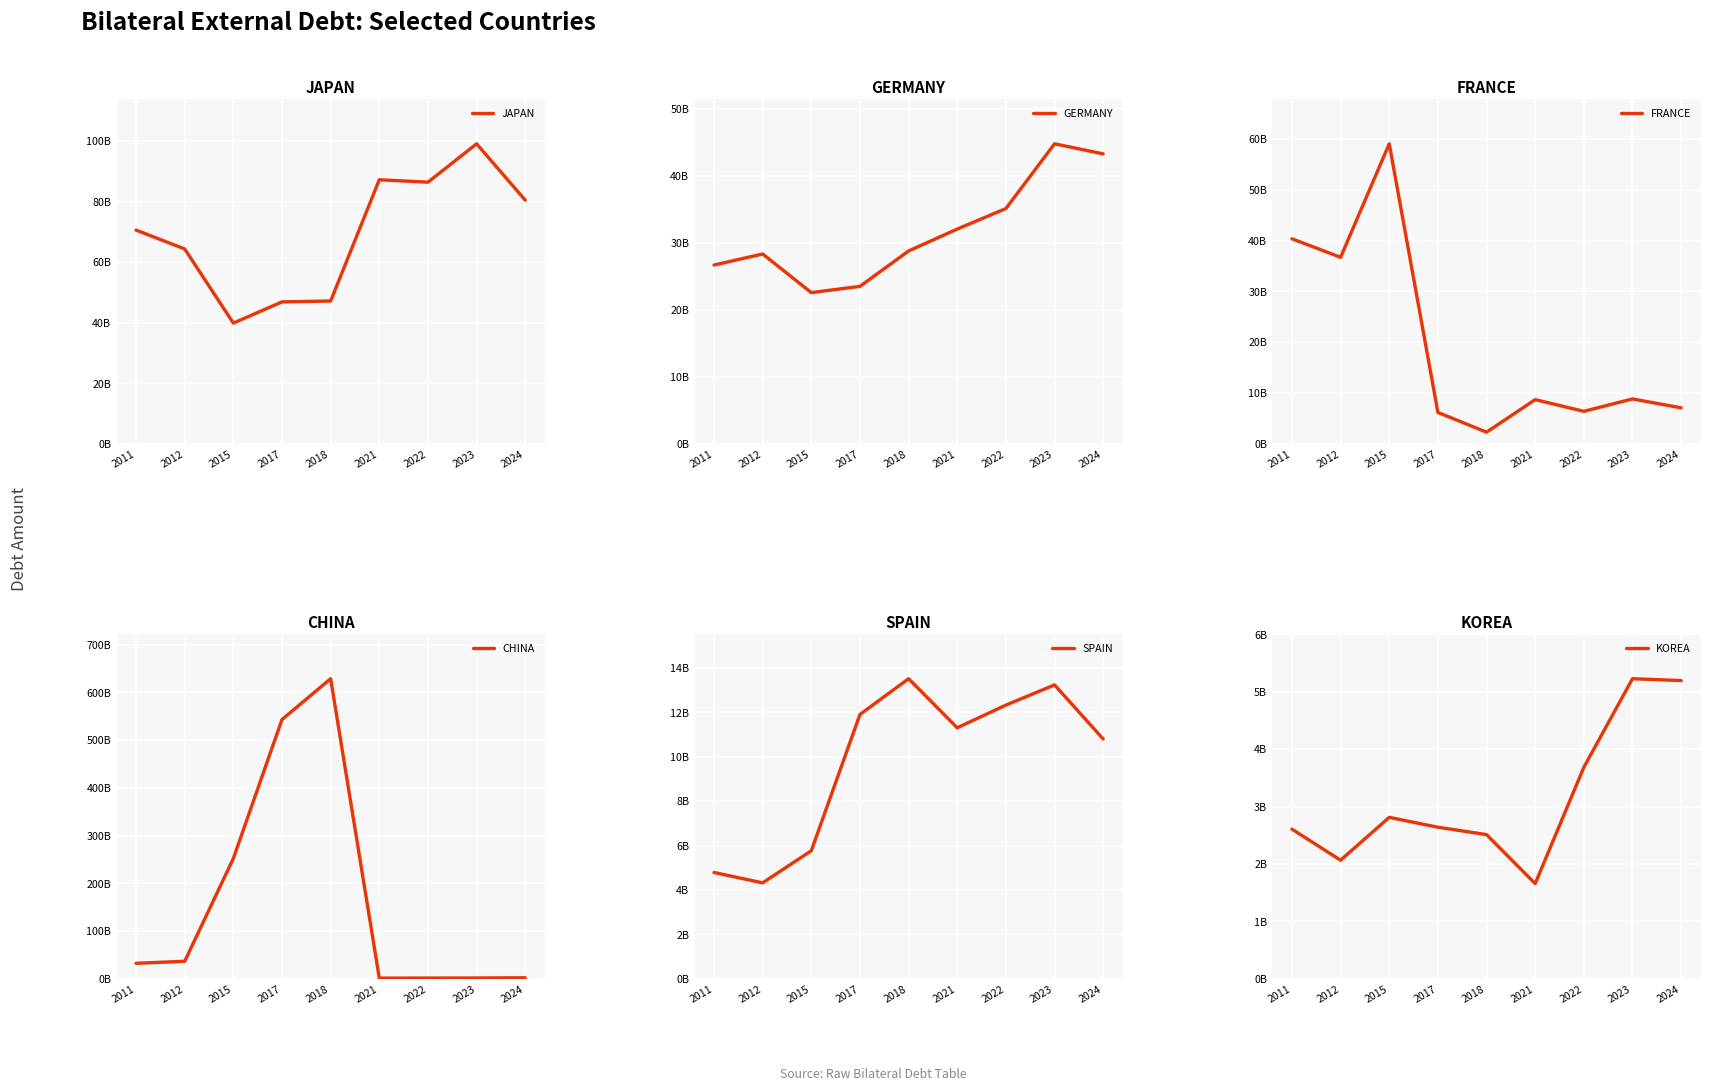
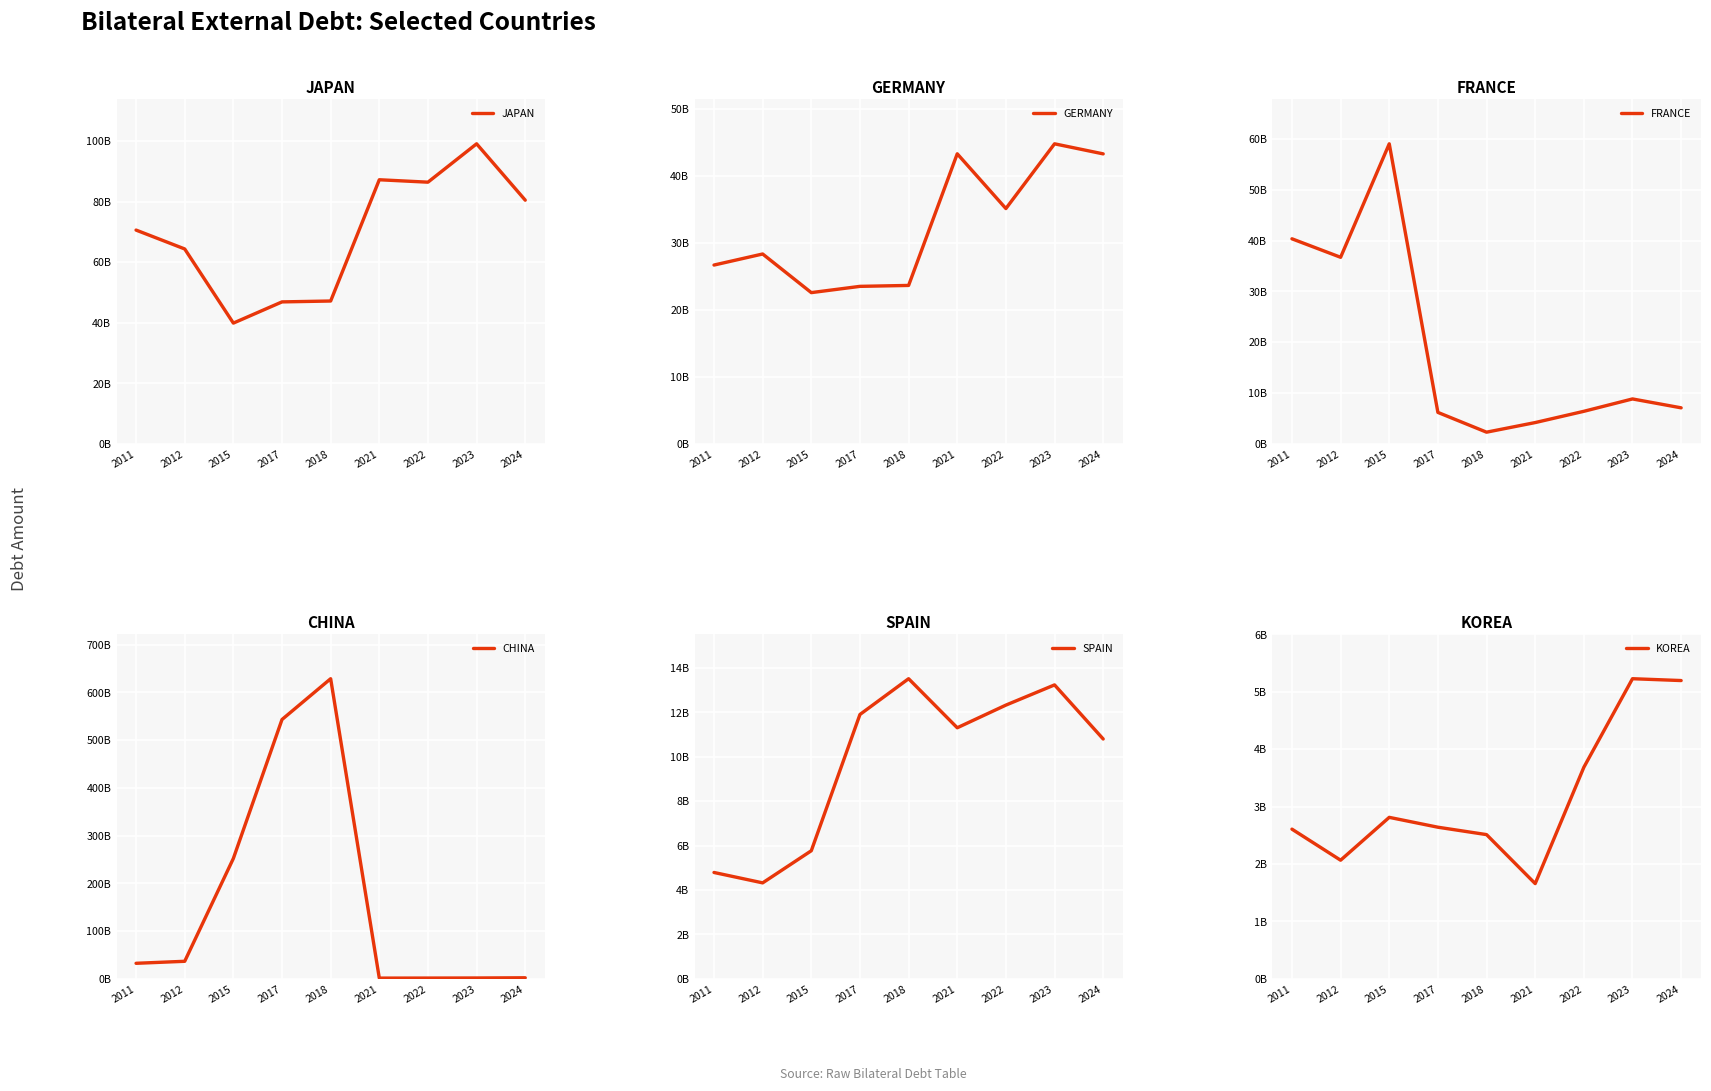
  {
    "JAPAN": {
      "2011": 71000000000,
      "2012": 64000000000,
      "2015": 40000000000,
      "2017": 47000000000,
      "2018": 47000000000,
      "2021": 87000000000,
      "2022": 86000000000,
      "2023": 99000000000,
      "2024": 81000000000
    },
    "GERMANY": {
      "2011": 27000000000,
      "2012": 28000000000,
      "2015": 23000000000,
      "2017": 23000000000,
-     "2018": 29000000000,
-     "2021": 32000000000,
+     "2018": 24000000000,
+     "2021": 43000000000,
      "2022": 35000000000,
      "2023": 45000000000,
      "2024": 43000000000
    },
    "FRANCE": {
      "2011": 40000000000,
      "2012": 37000000000,
      "2015": 59000000000,
      "2017": 6000000000,
      "2018": 2000000000,
-     "2021": 9000000000,
+     "2021": 4000000000,
      "2022": 6000000000,
      "2023": 9000000000,
      "2024": 7000000000
    },
    "CHINA": {
      "2011": 30000000000,
      "2012": 40000000000,
      "2015": 250000000000,
      "2017": 540000000000,
      "2018": 630000000000,
      "2021": 0,
      "2022": 0,
      "2023": 0,
      "2024": 0
    },
    "SPAIN": {
      "2011": 4800000000,
      "2012": 4300000000,
      "2015": 5800000000,
      "2017": 11900000000,
      "2018": 13500000000,
      "2021": 11300000000,
      "2022": 12300000000,
      "2023": 13200000000,
      "2024": 10800000000
    },
    "KOREA": {
      "2011": 2600000000,
      "2012": 2100000000,
      "2015": 2800000000,
      "2017": 2600000000,
      "2018": 2500000000,
      "2021": 1700000000,
      "2022": 3700000000,
      "2023": 5200000000,
      "2024": 5200000000
    }
  }
